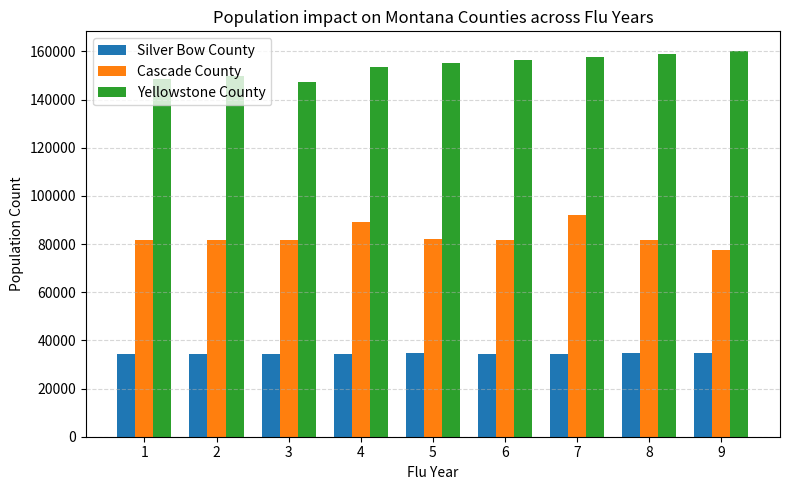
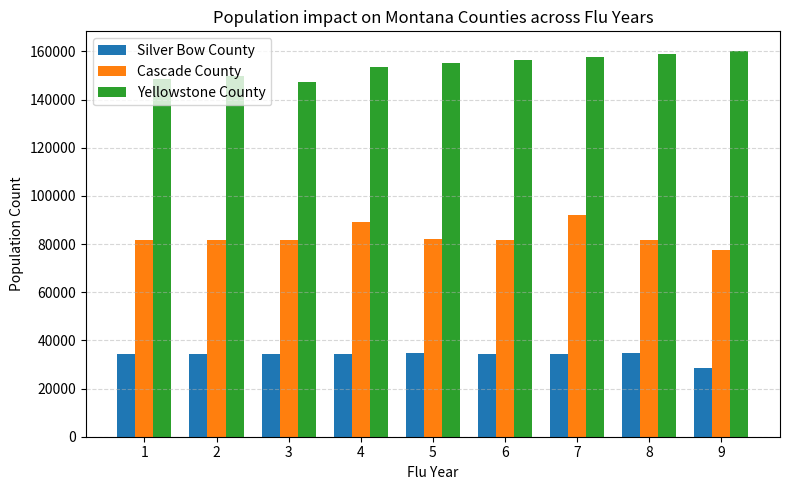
  {
    "Silver Bow County": {
      "1": 34000,
      "2": 34000,
      "3": 34000,
      "4": 34000,
      "5": 35000,
      "6": 34000,
      "7": 34000,
      "8": 35000,
-     "9": 35000
+     "9": 29000
    },
    "Cascade County": {
      "1": 81000,
      "2": 82000,
      "3": 82000,
      "4": 89000,
      "5": 82000,
      "6": 82000,
      "7": 92000,
      "8": 82000,
      "9": 78000
    },
    "Yellowstone County": {
      "3": 147000,
      "4": 154000,
      "5": 155000,
      "6": 156000,
      "7": 158000,
      "8": 159000,
      "9": 160000
    }
  }
